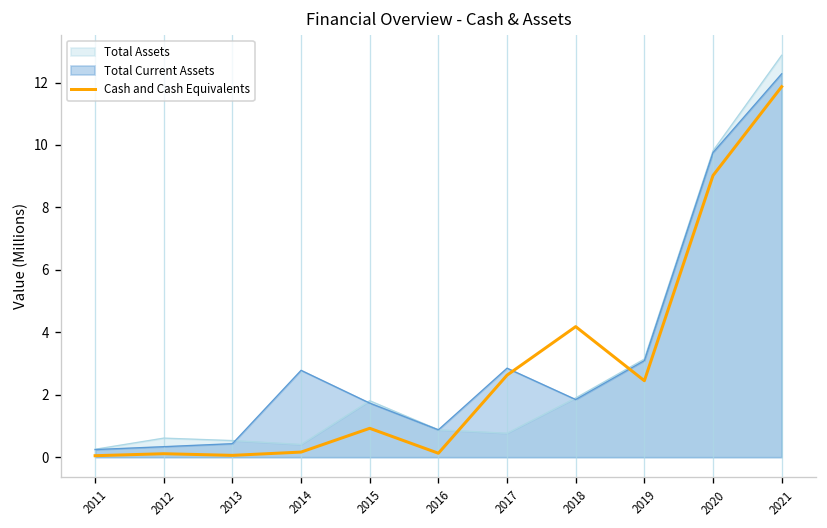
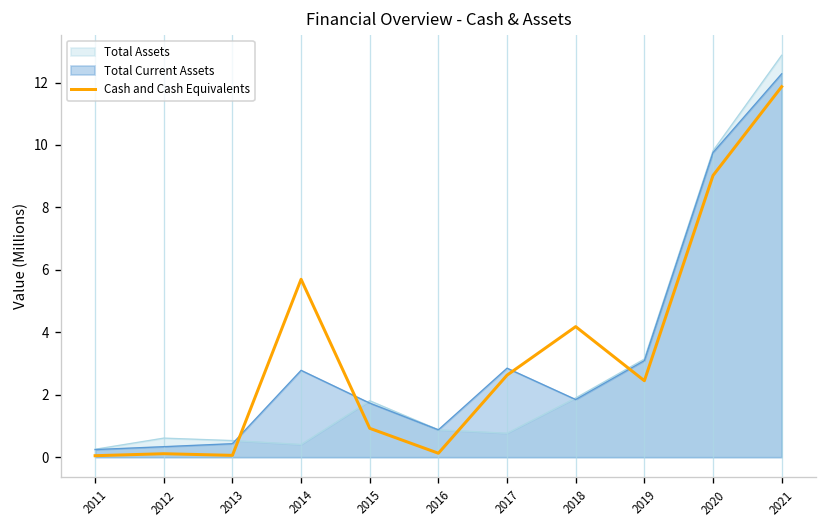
  {
    "Total Assets": {
      "2012": 0.6,
      "2013": 0.5,
      "2014": 0.4,
      "2017": 0.8,
      "2021": 12.9
    },
    "Total Current Assets": {
      "2012": 0.3,
      "2013": 0.4,
      "2014": 2.8,
      "2017": 2.9,
      "2021": 12.3
    },
    "Cash and Cash Equivalents": {
      "2011": 0.0,
      "2012": 0.1,
      "2013": 0.1,
-     "2014": 0.2,
+     "2014": 5.7,
      "2015": 0.9,
      "2016": 0.1,
      "2017": 2.6,
      "2018": 4.2,
      "2019": 2.4,
      "2020": 9.0,
      "2021": 11.9
    }
  }
